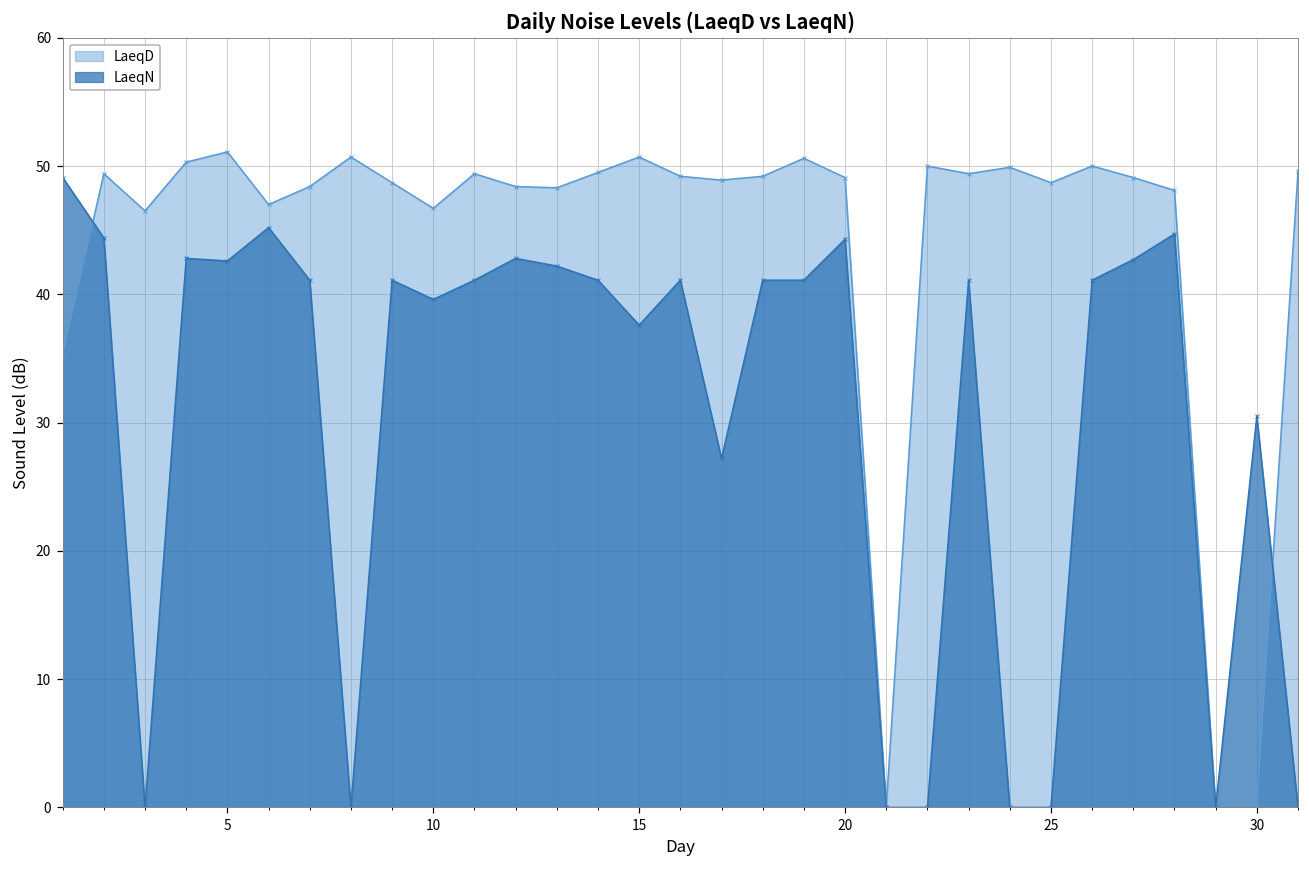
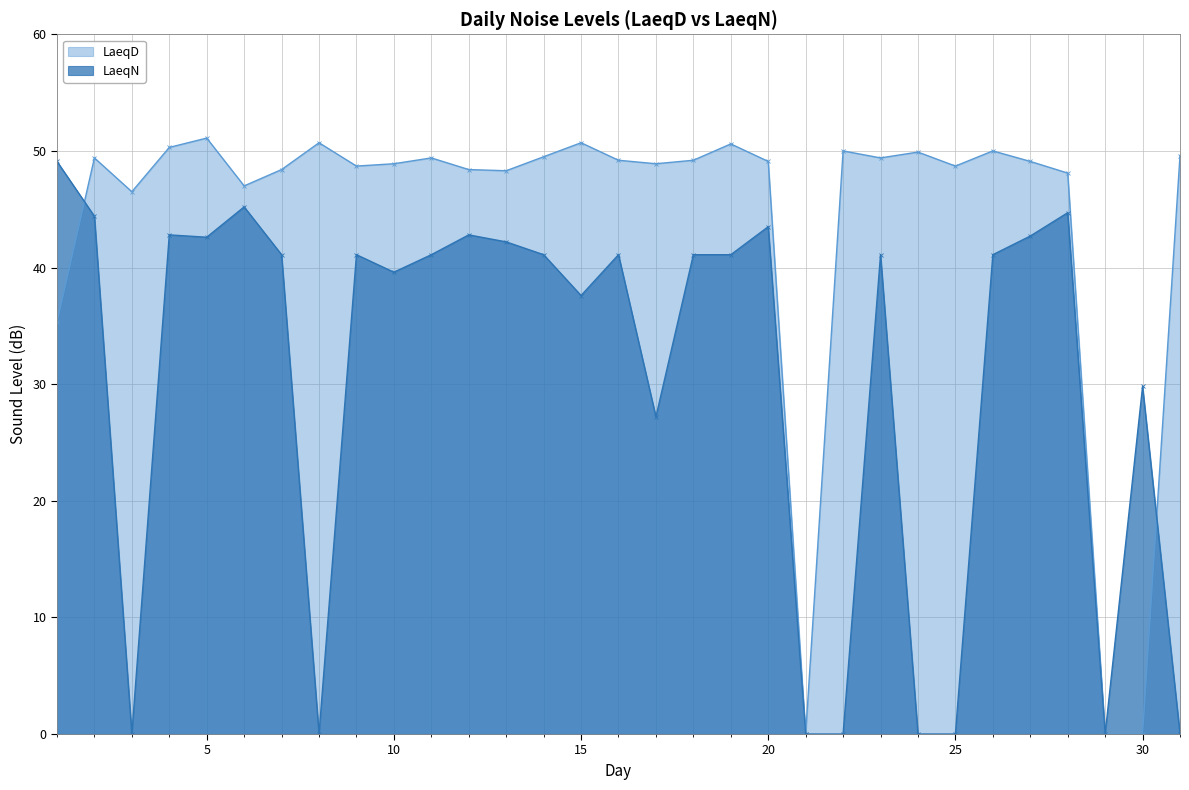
  {
    "LaeqD": {
      "5": 51.1,
-     "10": 46.7,
+     "10": 48.9,
      "15": 50.7,
      "20": 49.1,
      "25": 48.7,
      "30": 0.0
    },
    "LaeqN": {
      "5": 42.6,
      "10": 39.6,
      "15": 37.6,
-     "20": 44.3,
+     "20": 43.5,
      "25": 0.0,
-     "30": 30.5
+     "30": 29.8
    }
  }
